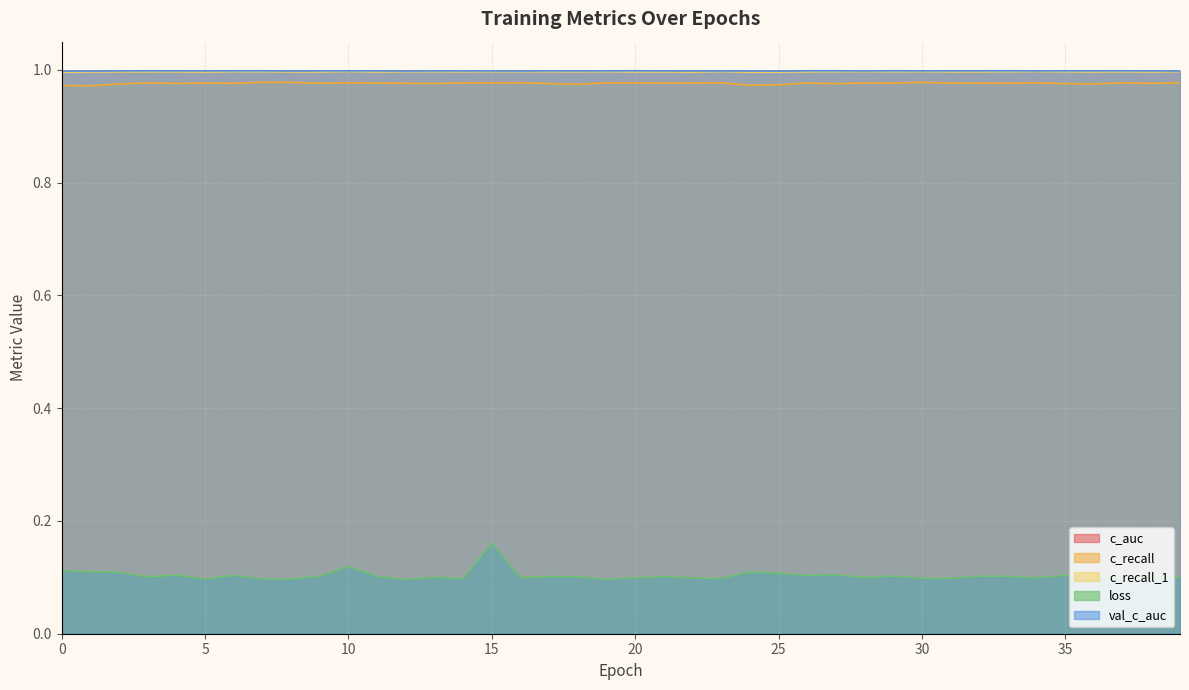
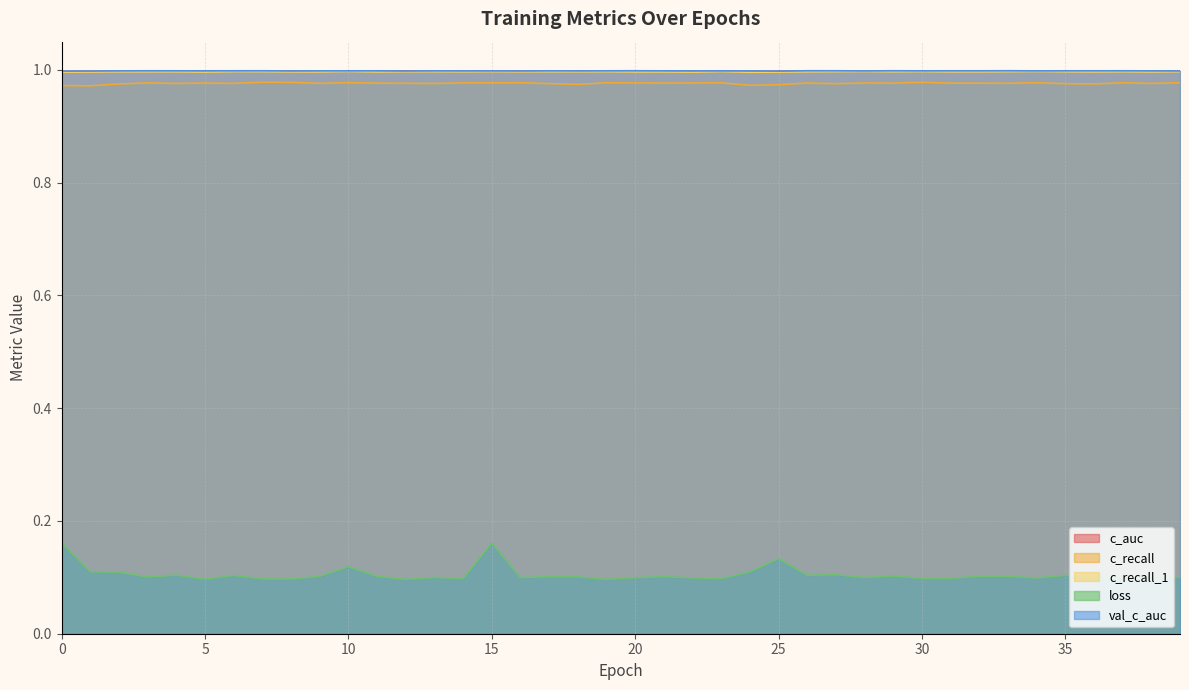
  {
    "loss": {
-     "0": 0.11,
+     "0": 0.16,
      "5": 0.10,
      "10": 0.12,
      "15": 0.16,
      "20": 0.10,
-     "25": 0.11,
+     "25": 0.13,
      "30": 0.10,
      "35": 0.10
    }
  }
